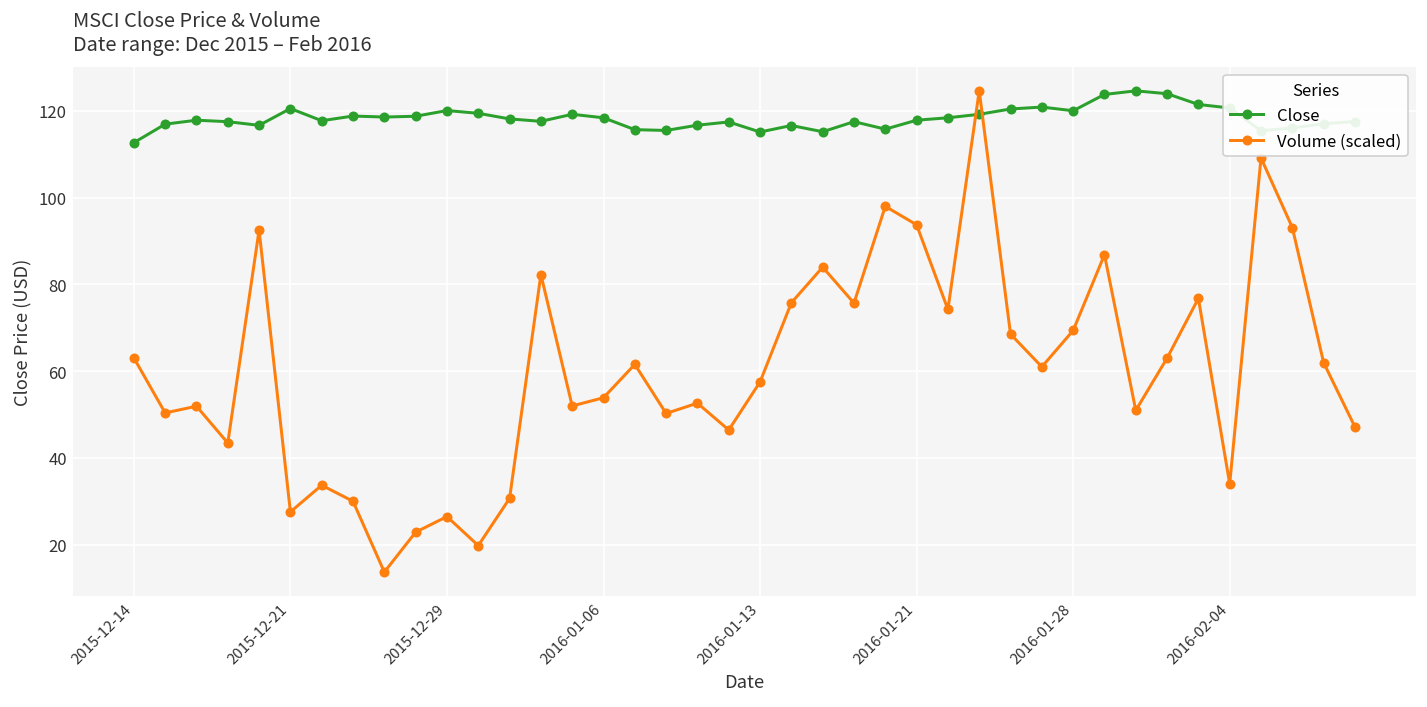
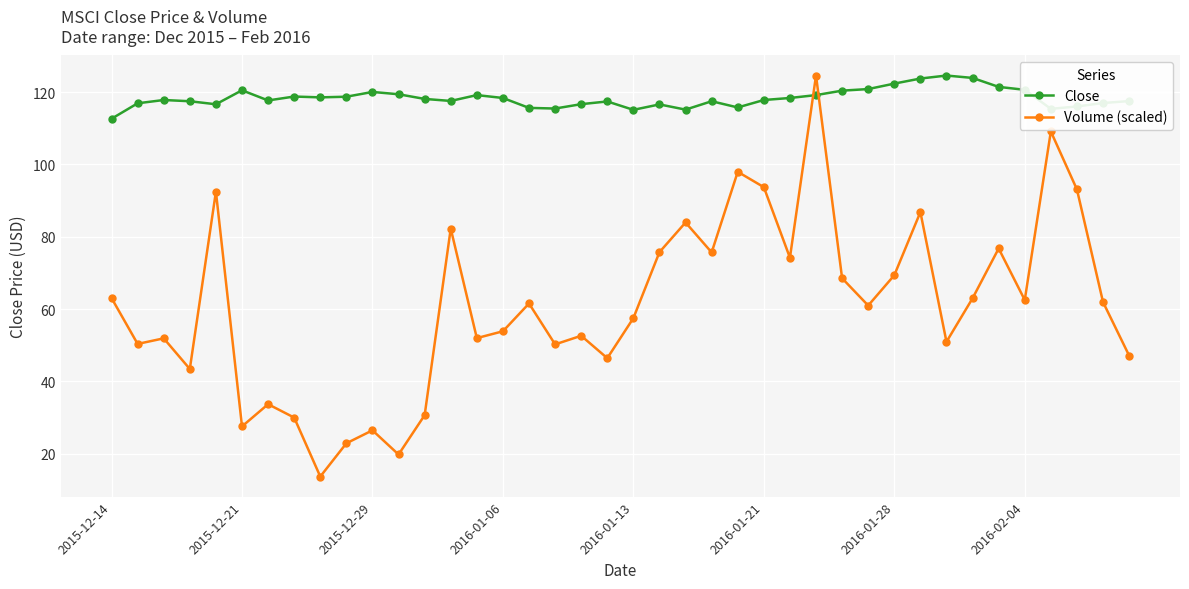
  {
    "Close": {
      "2015-12-14": 113,
      "2015-12-21": 121,
      "2015-12-29": 120,
      "2016-01-06": 118,
      "2016-01-13": 115,
      "2016-01-21": 118,
-     "2016-01-28": 120
+     "2016-01-28": 122
    },
    "Volume (scaled)": {
      "2015-12-14": 63,
      "2015-12-21": 28,
      "2015-12-29": 26,
      "2016-01-06": 54,
      "2016-01-13": 57,
      "2016-01-21": 94,
      "2016-01-28": 69,
-     "2016-02-04": 34
+     "2016-02-04": 63
    }
  }
